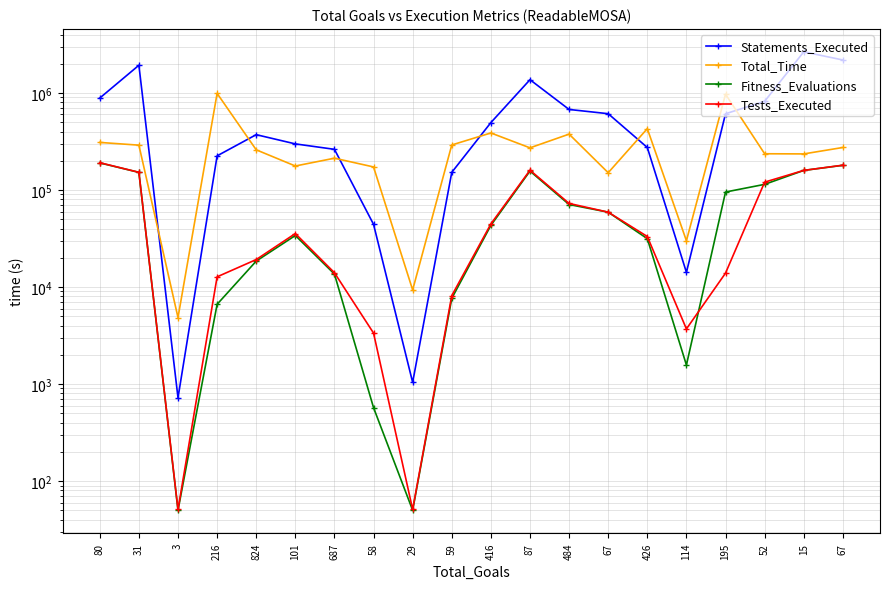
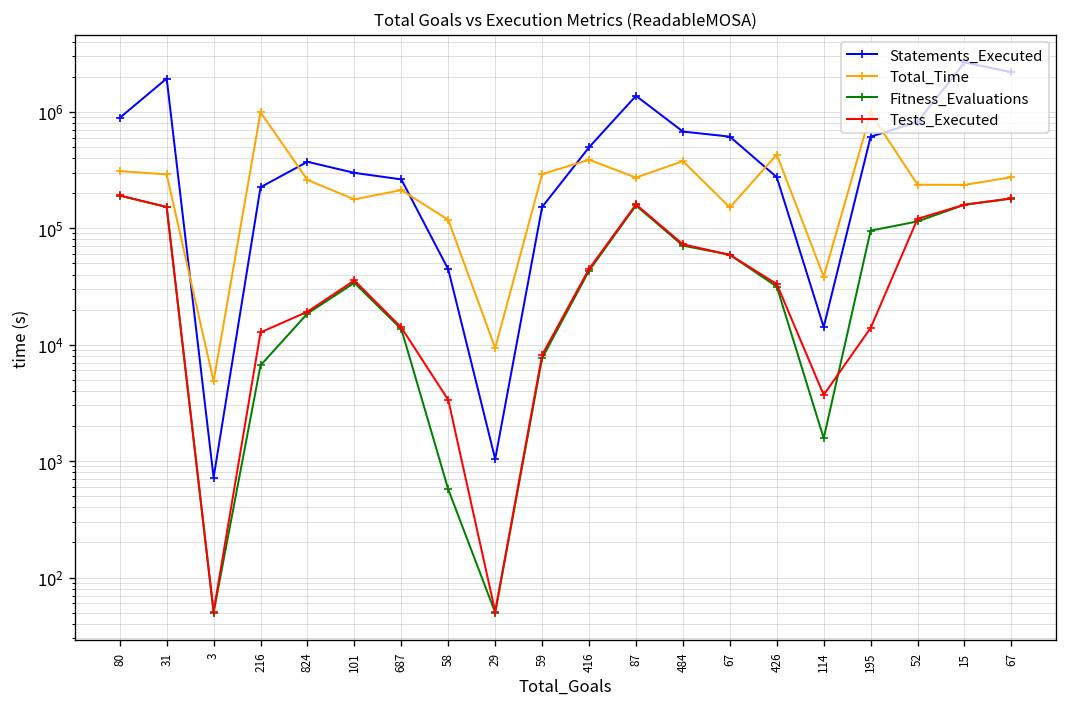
  {
    "Statements_Executed": {
      "80": 900000,
      "31": 1900000,
      "3": 700,
      "216": 220000,
      "824": 370000,
      "101": 300000,
      "687": 260000,
      "58": 40000,
      "29": 1000,
      "59": 150000,
      "416": 500000,
      "87": 1400000,
      "484": 700000,
      "426": 270000,
      "114": 14000
    },
    "Total_Time": {
      "80": 310000,
      "31": 290000,
      "3": 5000,
      "216": 1000000,
      "824": 260000,
      "101": 180000,
      "687": 210000,
-     "58": 170000,
+     "58": 120000,
      "29": 9000,
      "59": 290000,
      "416": 390000,
      "87": 270000,
      "484": 380000,
      "426": 400000,
-     "114": 30000,
+     "114": 38000,
      "52": 240000,
      "15": 240000
    },
    "Fitness_Evaluations": {
      "216": 7000,
      "58": 600,
      "59": 8000,
      "114": 1600,
      "195": 100000
    },
    "Tests_Executed": {
      "216": 13000,
      "58": 3400,
      "59": 8000,
      "114": 3700,
      "195": 14000
    }
  }
